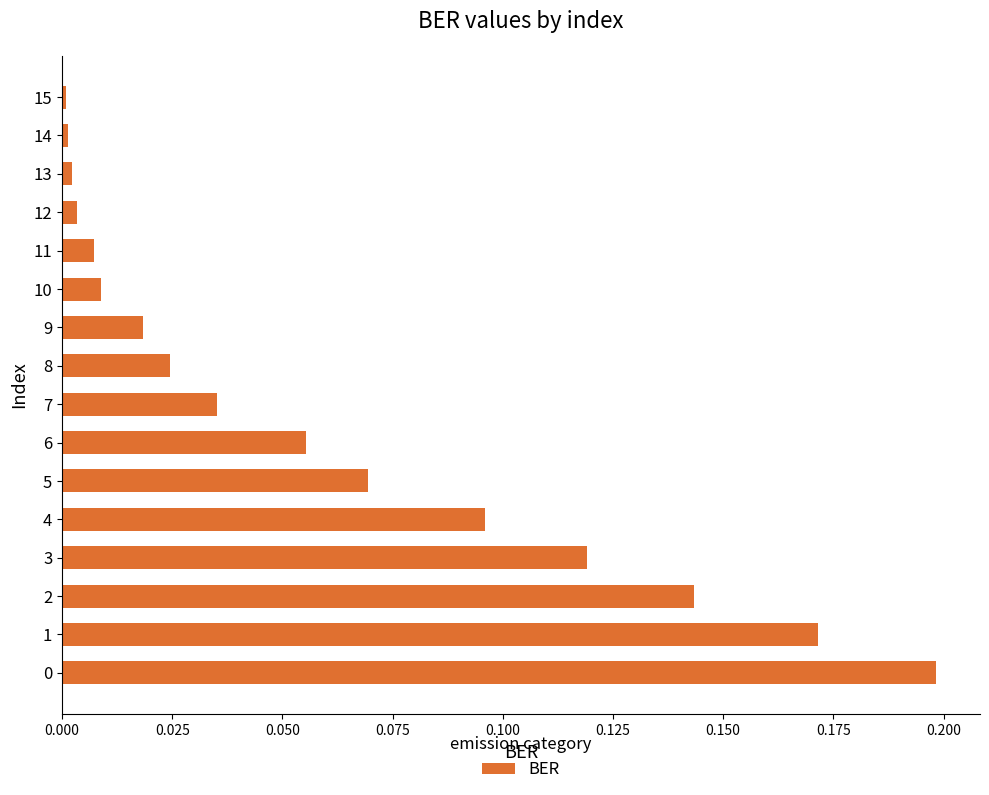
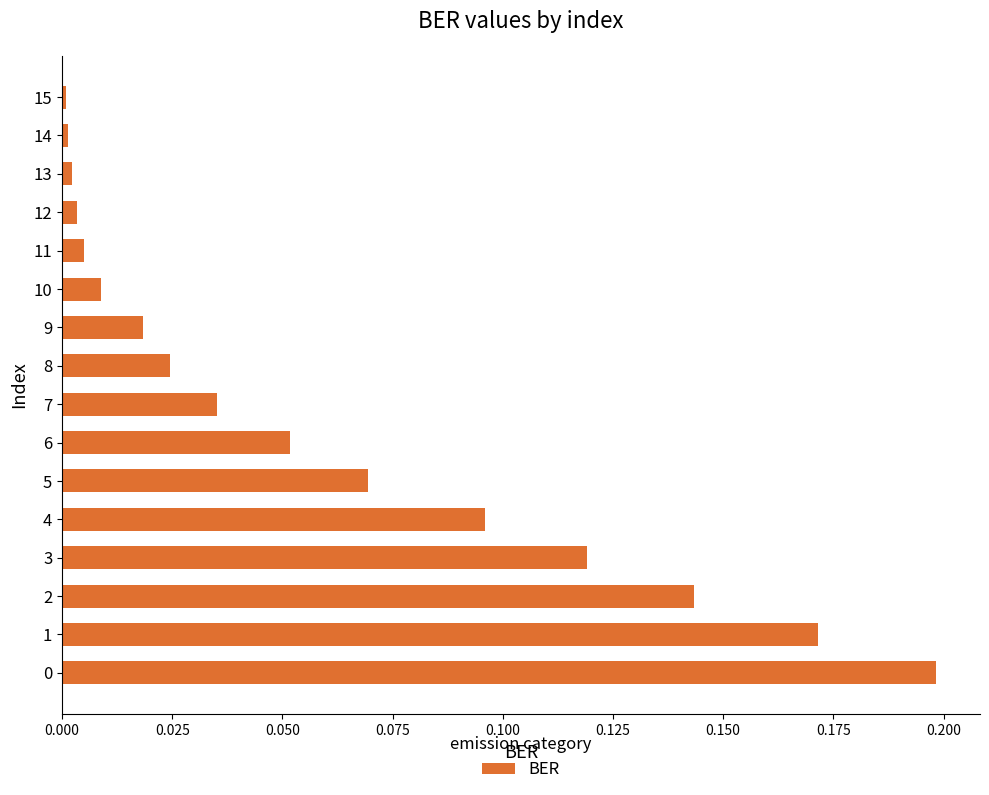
  {
    "15": 0.001,
    "14": 0.001,
    "13": 0.002,
    "12": 0.003,
-   "11": 0.007,
+   "11": 0.005,
    "10": 0.009,
    "9": 0.018,
    "8": 0.025,
    "7": 0.035,
-   "6": 0.055,
+   "6": 0.052,
    "5": 0.069,
    "4": 0.096,
    "3": 0.119,
    "2": 0.143,
    "1": 0.171,
    "0": 0.198
  }
